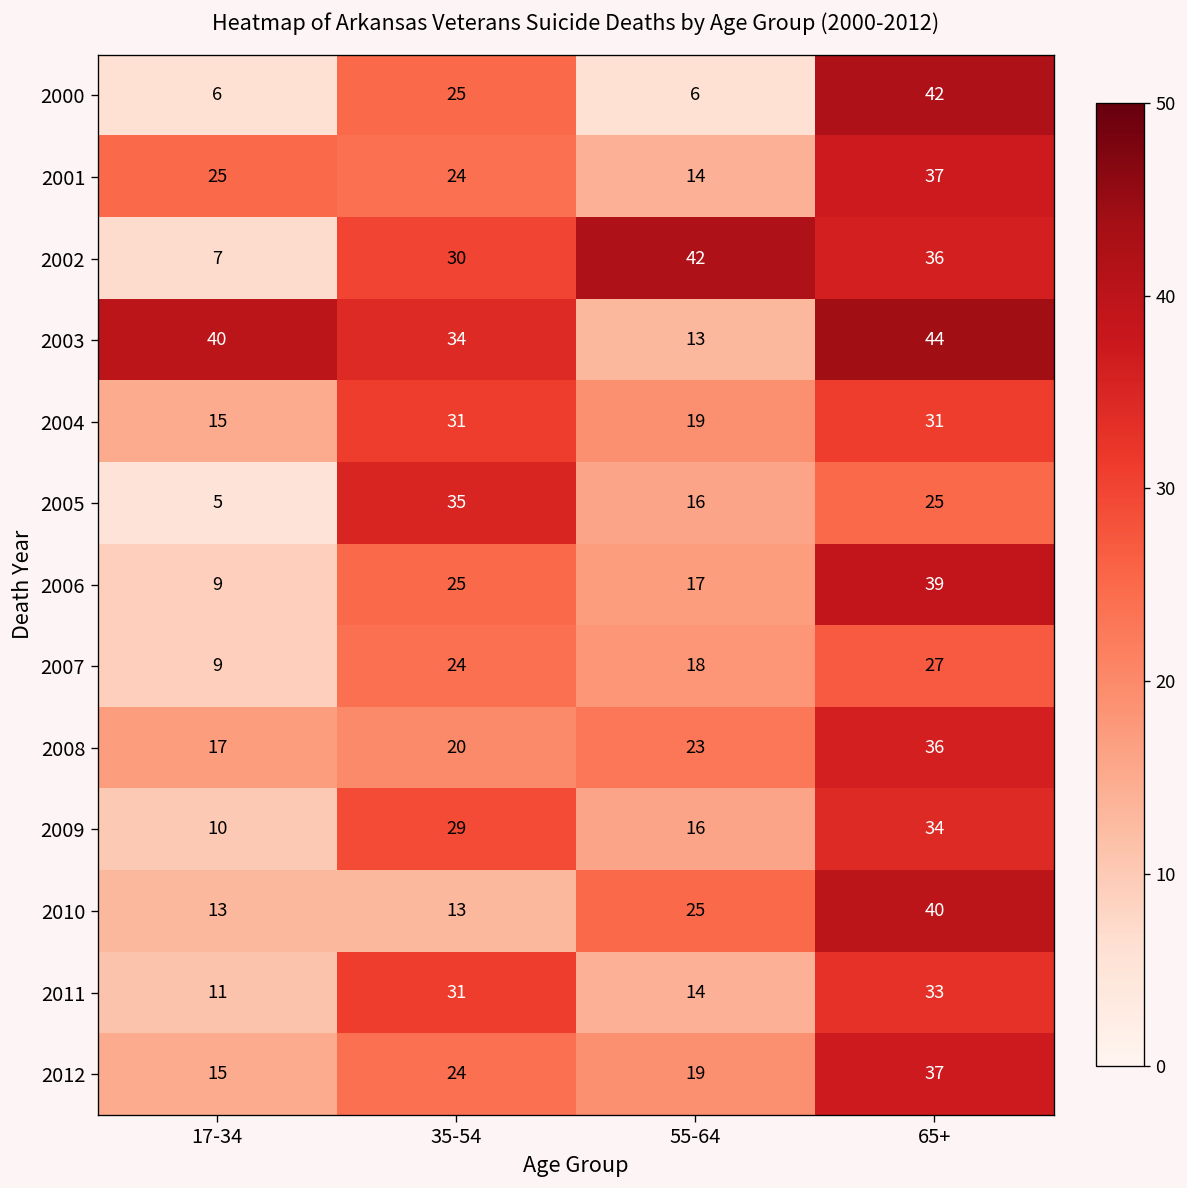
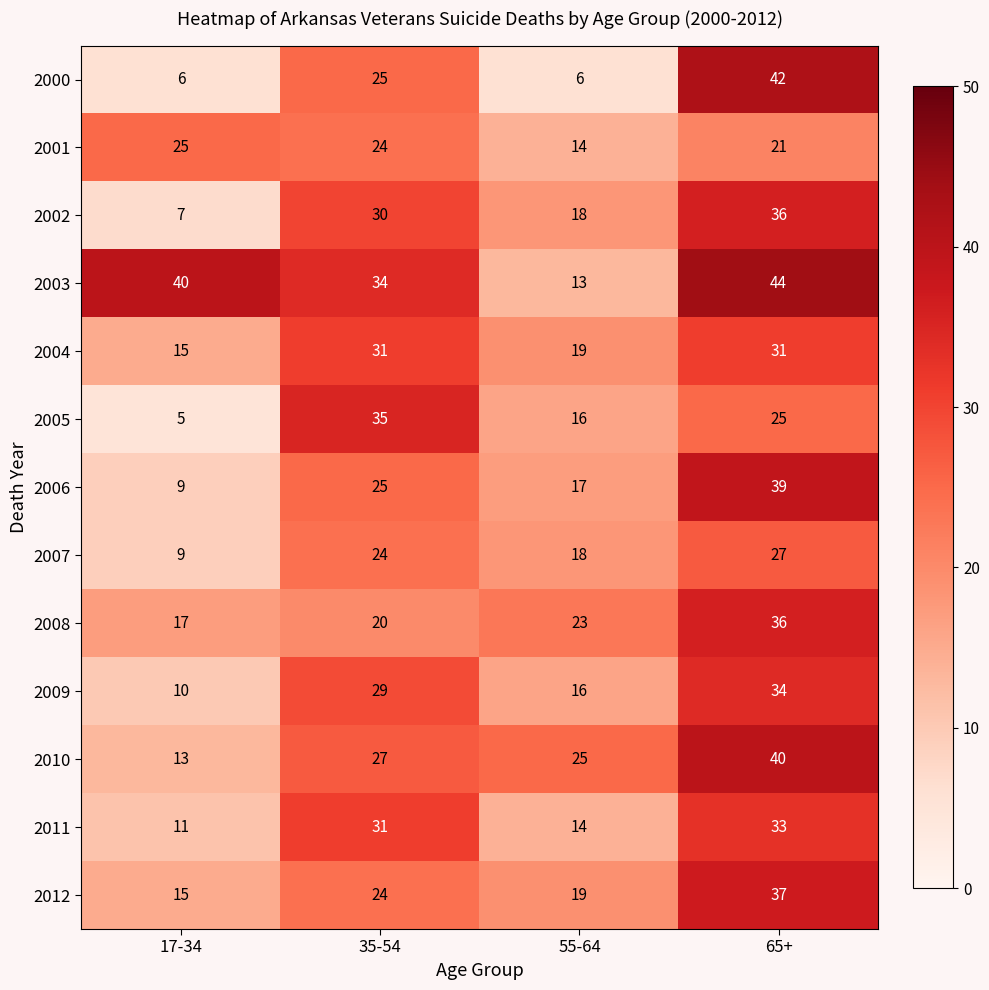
  {
    "2000": {
      "17-34": 6,
      "35-54": 25,
      "55-64": 6,
      "65+": 42
    },
    "2001": {
      "17-34": 25,
      "35-54": 24,
      "55-64": 14,
-     "65+": 37
+     "65+": 21
    },
    "2002": {
      "17-34": 7,
      "35-54": 30,
-     "55-64": 42,
+     "55-64": 18,
      "65+": 36
    },
    "2003": {
      "17-34": 40,
      "35-54": 34,
      "55-64": 13,
      "65+": 44
    },
    "2004": {
      "17-34": 15,
      "35-54": 31,
      "55-64": 19,
      "65+": 31
    },
    "2005": {
      "17-34": 5,
      "35-54": 35,
      "55-64": 16,
      "65+": 25
    },
    "2006": {
      "17-34": 9,
      "35-54": 25,
      "55-64": 17,
      "65+": 39
    },
    "2007": {
      "17-34": 9,
      "35-54": 24,
      "55-64": 18,
      "65+": 27
    },
    "2008": {
      "17-34": 17,
      "35-54": 20,
      "55-64": 23,
      "65+": 36
    },
    "2009": {
      "17-34": 10,
      "35-54": 29,
      "55-64": 16,
      "65+": 34
    },
    "2010": {
      "17-34": 13,
-     "35-54": 13,
+     "35-54": 27,
      "55-64": 25,
      "65+": 40
    },
    "2011": {
      "17-34": 11,
      "35-54": 31,
      "55-64": 14,
      "65+": 33
    },
    "2012": {
      "17-34": 15,
      "35-54": 24,
      "55-64": 19,
      "65+": 37
    }
  }
